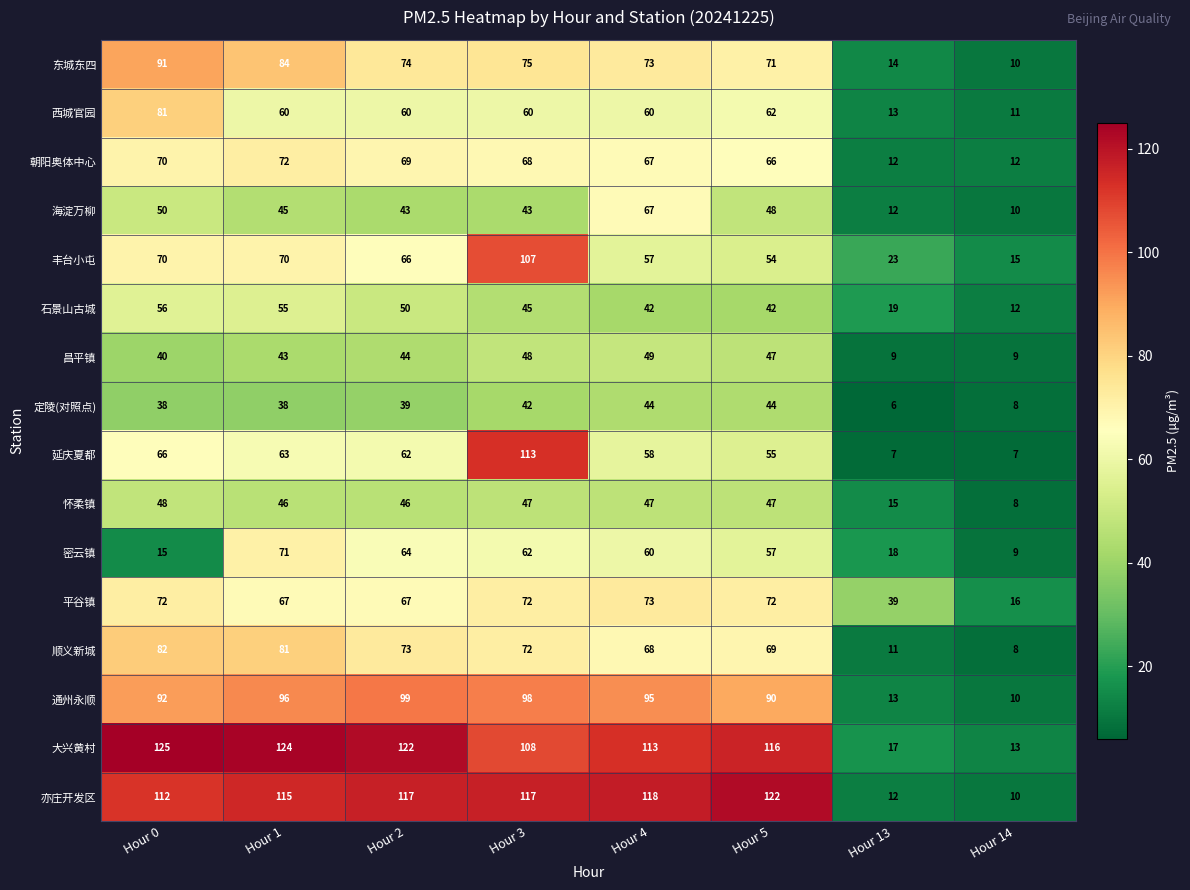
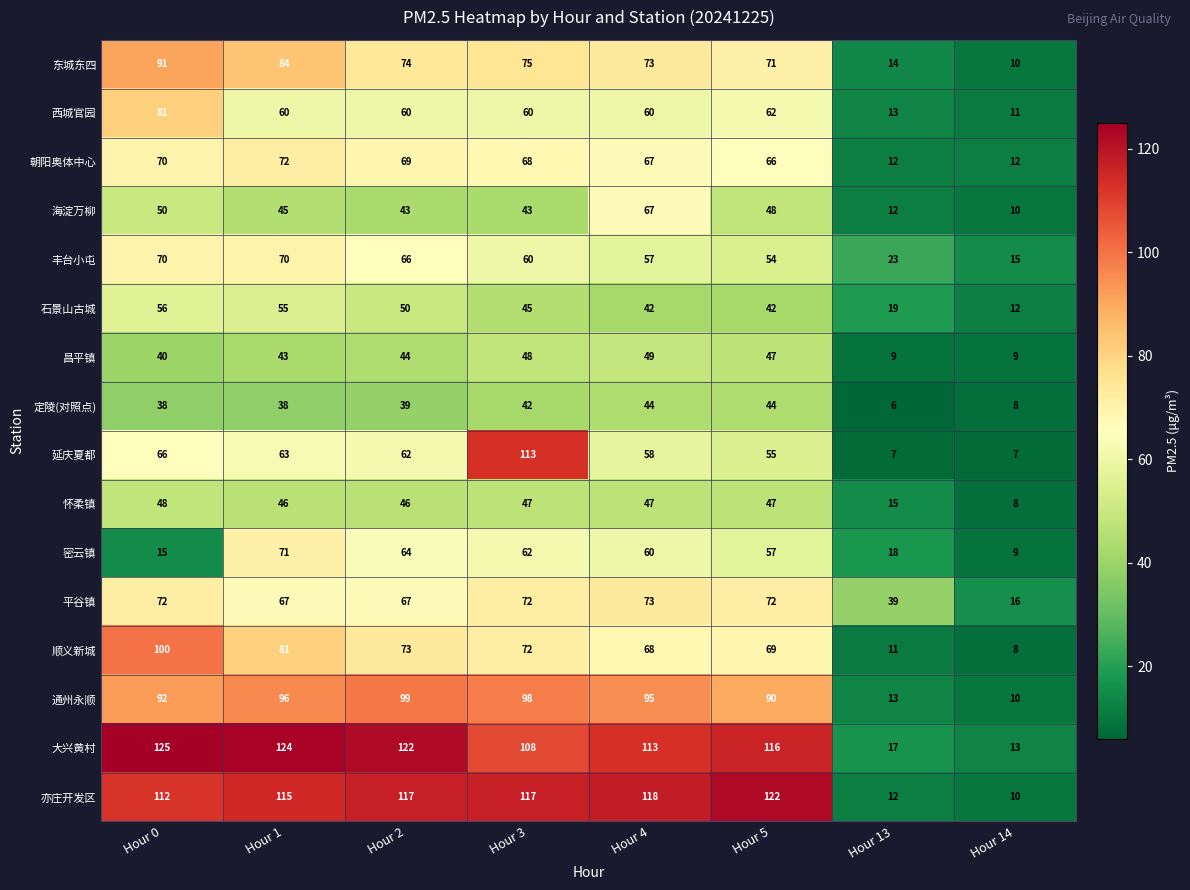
  {
    "东城东四": {
      "Hour 0": 91,
      "Hour 1": 84,
      "Hour 2": 74,
      "Hour 3": 75,
      "Hour 4": 73,
      "Hour 5": 71,
      "Hour 13": 14,
      "Hour 14": 10
    },
    "西城官园": {
      "Hour 0": 81,
      "Hour 1": 60,
      "Hour 2": 60,
      "Hour 3": 60,
      "Hour 4": 60,
      "Hour 5": 62,
      "Hour 13": 13,
      "Hour 14": 11
    },
    "朝阳奥体中心": {
      "Hour 0": 70,
      "Hour 1": 72,
      "Hour 2": 69,
      "Hour 3": 68,
      "Hour 4": 67,
      "Hour 5": 66,
      "Hour 13": 12,
      "Hour 14": 12
    },
    "海淀万柳": {
      "Hour 0": 50,
      "Hour 1": 45,
      "Hour 2": 43,
      "Hour 3": 43,
      "Hour 4": 67,
      "Hour 5": 48,
      "Hour 13": 12,
      "Hour 14": 10
    },
    "丰台小屯": {
      "Hour 0": 70,
      "Hour 1": 70,
      "Hour 2": 66,
-     "Hour 3": 107,
+     "Hour 3": 60,
      "Hour 4": 57,
      "Hour 5": 54,
      "Hour 13": 23,
      "Hour 14": 15
    },
    "石景山古城": {
      "Hour 0": 56,
      "Hour 1": 55,
      "Hour 2": 50,
      "Hour 3": 45,
      "Hour 4": 42,
      "Hour 5": 42,
      "Hour 13": 19,
      "Hour 14": 12
    },
    "昌平镇": {
      "Hour 0": 40,
      "Hour 1": 43,
      "Hour 2": 44,
      "Hour 3": 48,
      "Hour 4": 49,
      "Hour 5": 47,
      "Hour 13": 9,
      "Hour 14": 9
    },
    "定陵(对照点)": {
      "Hour 0": 38,
      "Hour 1": 38,
      "Hour 2": 39,
      "Hour 3": 42,
      "Hour 4": 44,
      "Hour 5": 44,
      "Hour 13": 6,
      "Hour 14": 8
    },
    "延庆夏都": {
      "Hour 0": 66,
      "Hour 1": 63,
      "Hour 2": 62,
      "Hour 3": 113,
      "Hour 4": 58,
      "Hour 5": 55,
      "Hour 13": 7,
      "Hour 14": 7
    },
    "怀柔镇": {
      "Hour 0": 48,
      "Hour 1": 46,
      "Hour 2": 46,
      "Hour 3": 47,
      "Hour 4": 47,
      "Hour 5": 47,
      "Hour 13": 15,
      "Hour 14": 8
    },
    "密云镇": {
      "Hour 0": 15,
      "Hour 1": 71,
      "Hour 2": 64,
      "Hour 3": 62,
      "Hour 4": 60,
      "Hour 5": 57,
      "Hour 13": 18,
      "Hour 14": 9
    },
    "平谷镇": {
      "Hour 0": 72,
      "Hour 1": 67,
      "Hour 2": 67,
      "Hour 3": 72,
      "Hour 4": 73,
      "Hour 5": 72,
      "Hour 13": 39,
      "Hour 14": 16
    },
    "顺义新城": {
-     "Hour 0": 82,
+     "Hour 0": 100,
      "Hour 1": 81,
      "Hour 2": 73,
      "Hour 3": 72,
      "Hour 4": 68,
      "Hour 5": 69,
      "Hour 13": 11,
      "Hour 14": 8
    },
    "通州永顺": {
      "Hour 0": 92,
      "Hour 1": 96,
      "Hour 2": 99,
      "Hour 3": 98,
      "Hour 4": 95,
      "Hour 5": 90,
      "Hour 13": 13,
      "Hour 14": 10
    },
    "大兴黄村": {
      "Hour 0": 125,
      "Hour 1": 124,
      "Hour 2": 122,
      "Hour 3": 108,
      "Hour 4": 113,
      "Hour 5": 116,
      "Hour 13": 17,
      "Hour 14": 13
    },
    "亦庄开发区": {
      "Hour 0": 112,
      "Hour 1": 115,
      "Hour 2": 117,
      "Hour 3": 117,
      "Hour 4": 118,
      "Hour 5": 122,
      "Hour 13": 12,
      "Hour 14": 10
    }
  }
